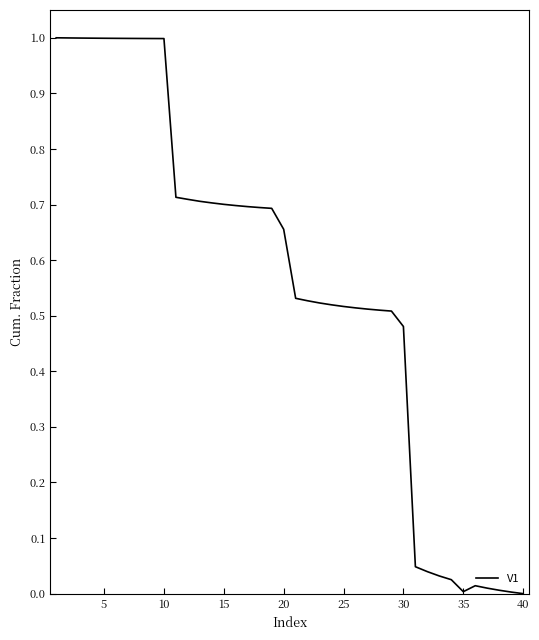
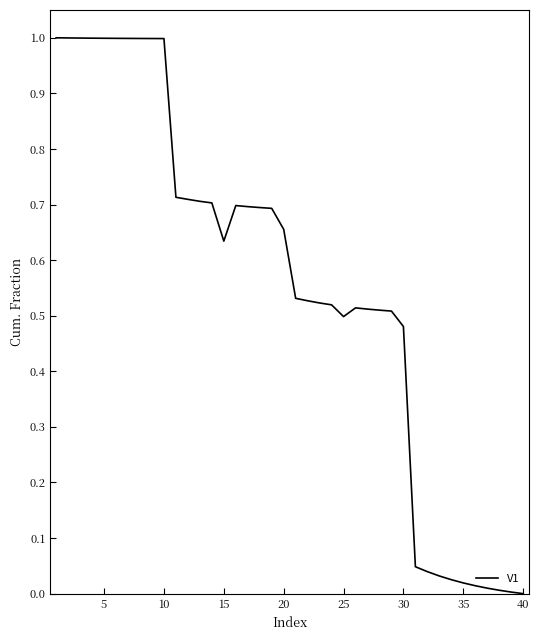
  {
    "5": 1.00,
    "10": 1.00,
-   "15": 0.70,
+   "15": 0.63,
    "20": 0.66,
-   "25": 0.52,
+   "25": 0.50,
    "30": 0.48,
-   "35": 0.00,
+   "35": 0.02,
    "40": 0.00
  }
